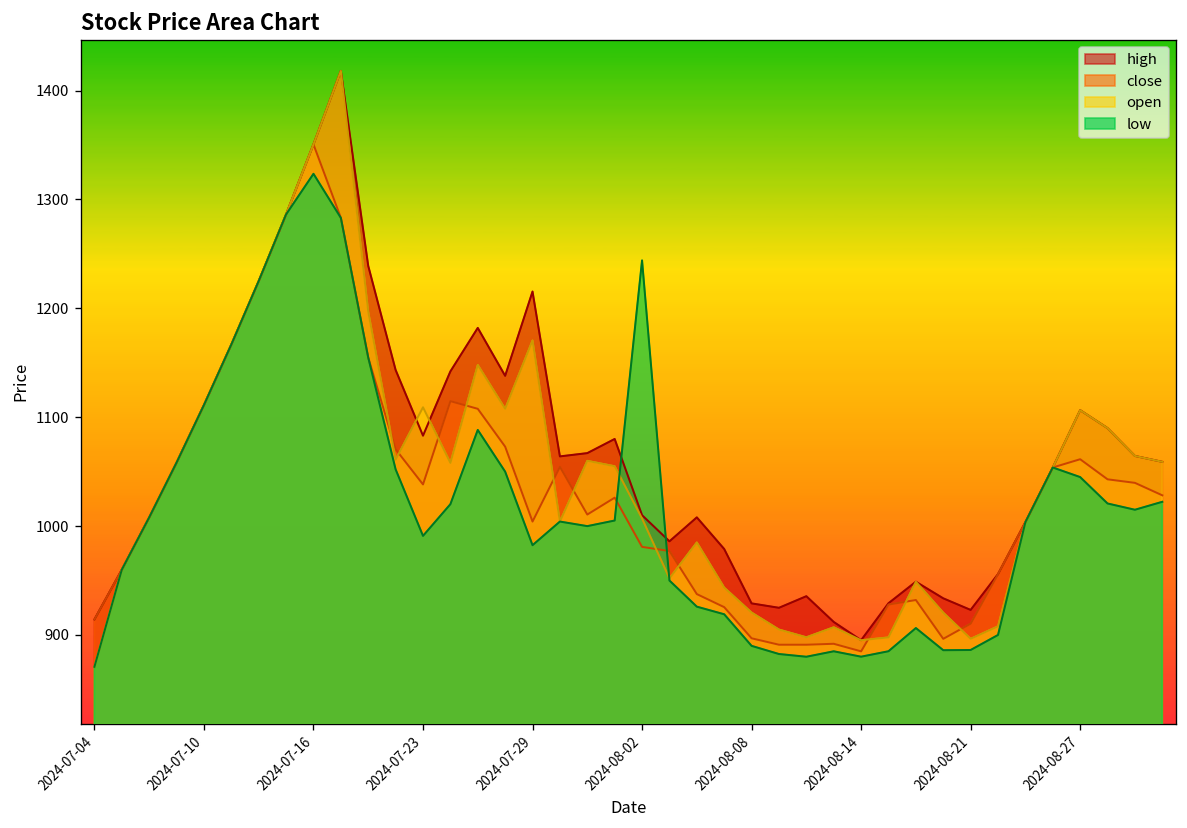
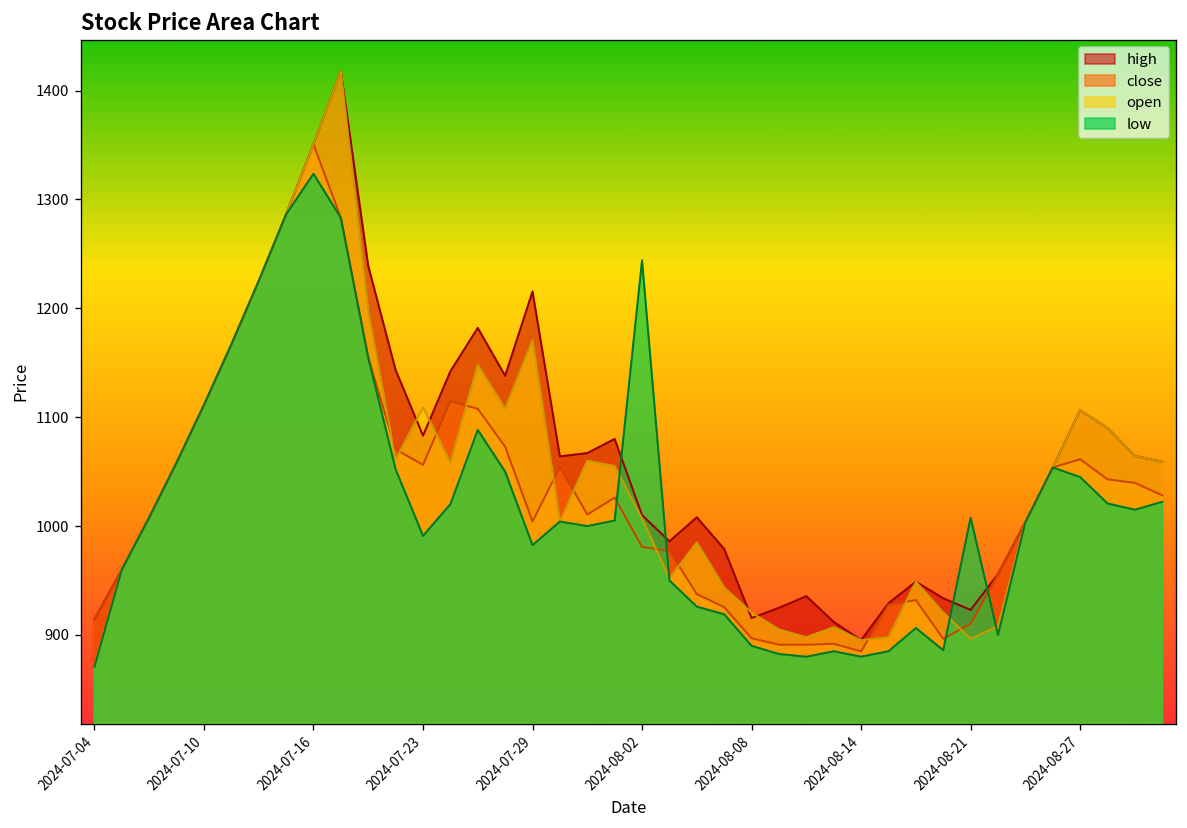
  {
    "high": {
      "2024-07-23": 1080,
      "2024-07-29": 1220,
      "2024-08-02": 1010,
-     "2024-08-08": 930,
+     "2024-08-08": 920,
      "2024-08-21": 920
    },
    "close": {
-     "2024-07-23": 1040,
+     "2024-07-23": 1060,
      "2024-07-29": 1000,
      "2024-08-02": 980,
      "2024-08-08": 900,
      "2024-08-14": 880,
      "2024-08-21": 910,
      "2024-08-27": 1060
    },
    "open": {
      "2024-07-23": 1110,
      "2024-07-29": 1170,
      "2024-08-02": 1010,
      "2024-08-08": 920,
      "2024-08-21": 900
    },
    "low": {
      "2024-07-16": 1320,
      "2024-07-23": 990,
      "2024-07-29": 980,
      "2024-08-02": 1240,
      "2024-08-08": 890,
      "2024-08-14": 880,
-     "2024-08-21": 890,
+     "2024-08-21": 1010,
      "2024-08-27": 1050
    }
  }
